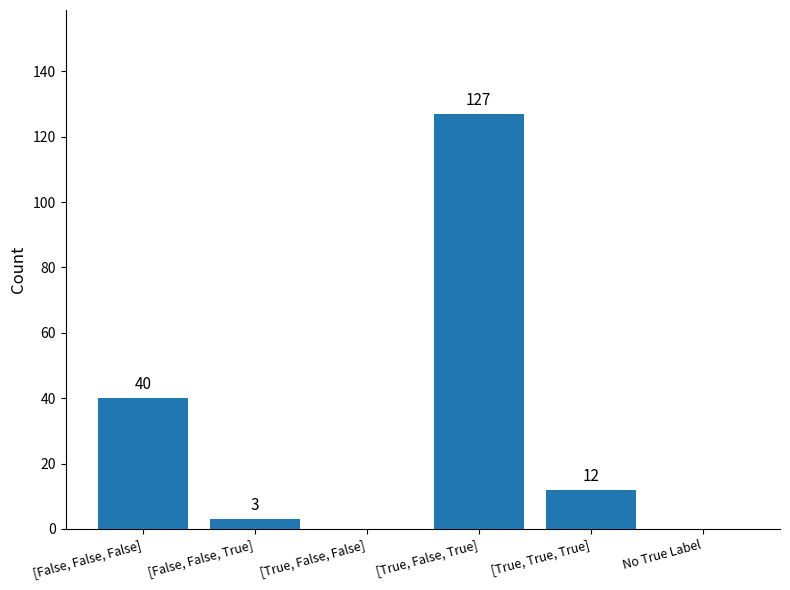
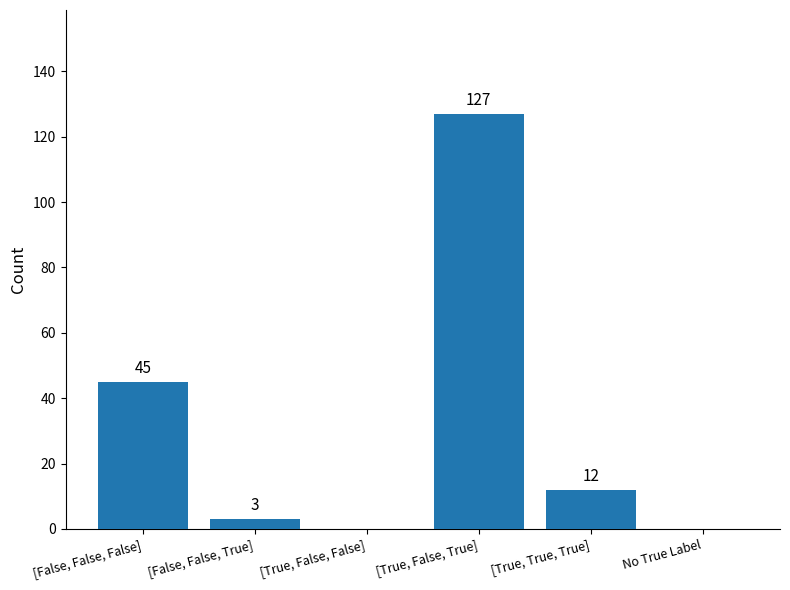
  {
-   "[False, False, False]": 40,
+   "[False, False, False]": 45,
    "[False, False, True]": 3,
    "[True, False, True]": 127,
    "[True, True, True]": 12
  }
